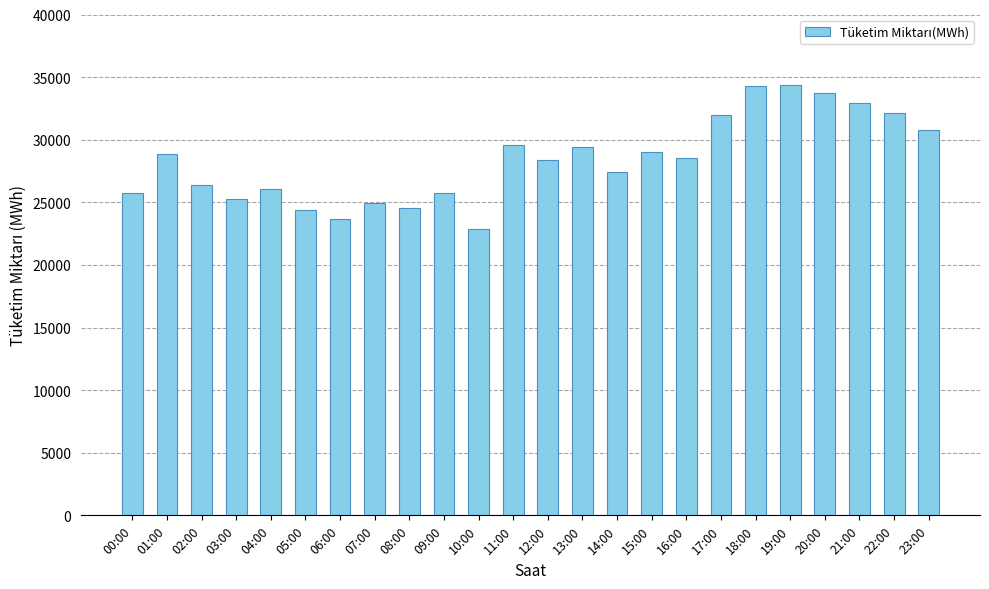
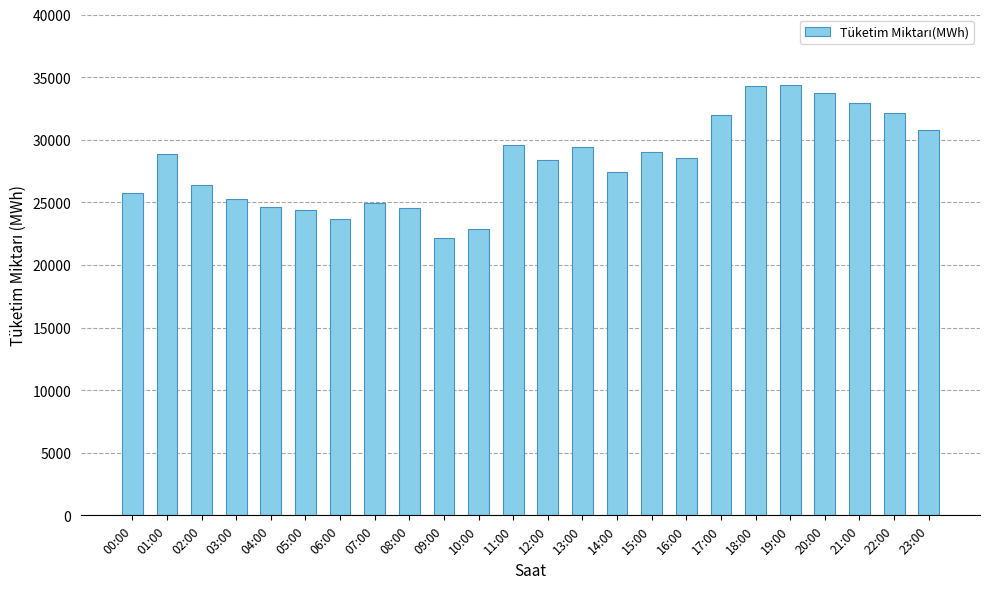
  {
    "00:00": 25800,
    "01:00": 28800,
    "02:00": 26300,
    "03:00": 25200,
-   "04:00": 26100,
+   "04:00": 24700,
    "05:00": 24400,
    "06:00": 23600,
    "07:00": 24900,
    "08:00": 24600,
-   "09:00": 25800,
+   "09:00": 22200,
    "10:00": 22800,
    "11:00": 29600,
    "12:00": 28400,
    "13:00": 29400,
    "14:00": 27400,
    "15:00": 29000,
    "16:00": 28500,
    "17:00": 32000,
    "18:00": 34300,
    "19:00": 34400,
    "20:00": 33800,
    "21:00": 33000,
    "22:00": 32100,
    "23:00": 30700
  }
